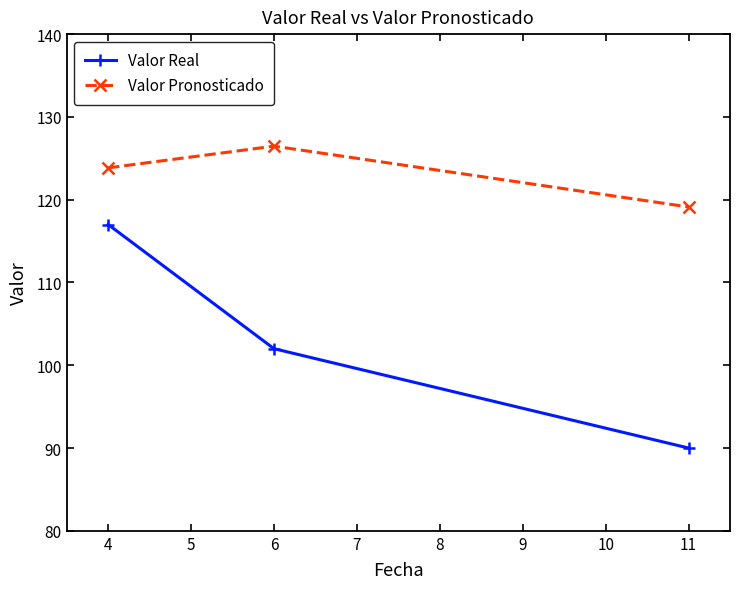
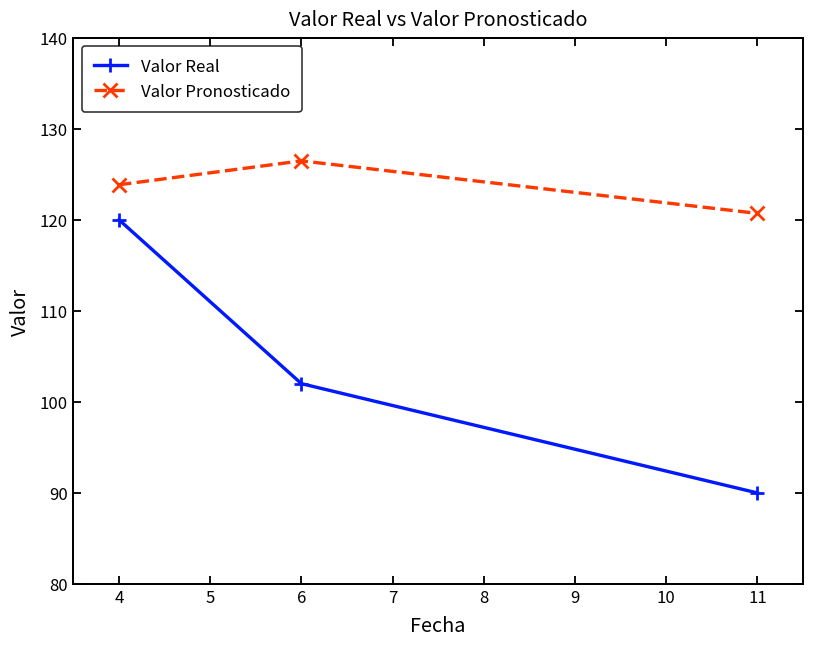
  {
    "Valor Real": {
-     "4": 117,
+     "4": 120,
      "6": 102,
      "11": 90
    },
    "Valor Pronosticado": {
      "4": 124,
      "6": 126,
-     "11": 119
+     "11": 121
    }
  }
